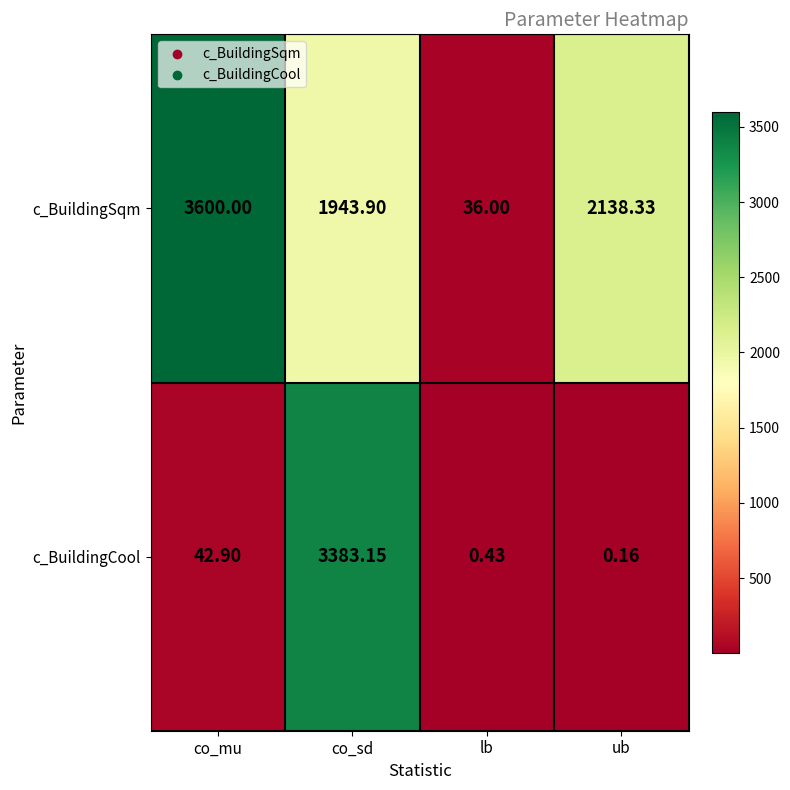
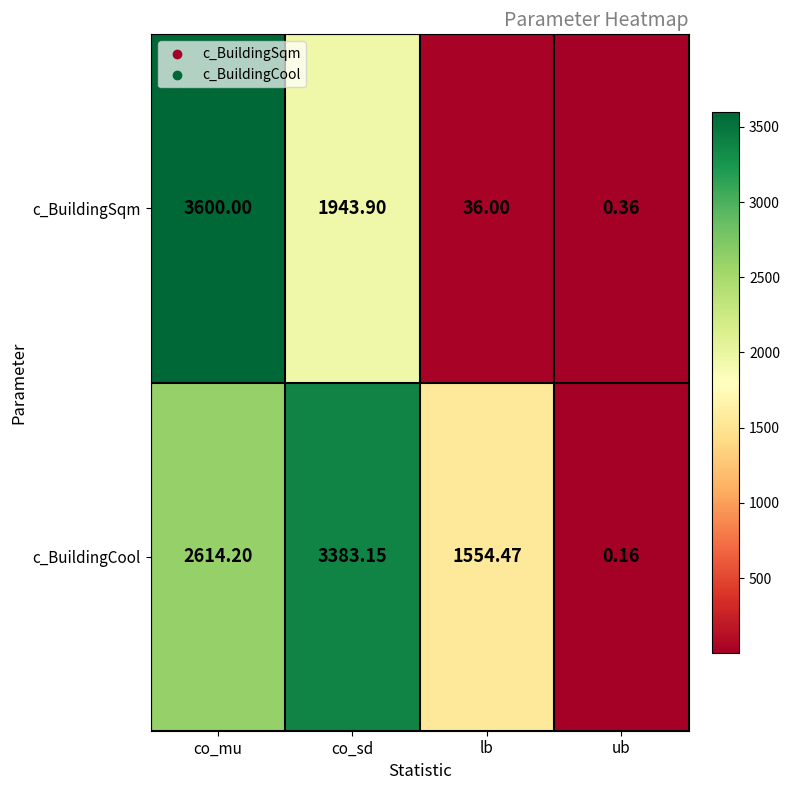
  {
    "c_BuildingSqm": {
      "co_mu": 3600.00,
      "co_sd": 1943.90,
      "lb": 36.00,
-     "ub": 2138.33
+     "ub": 0.36
    },
    "c_BuildingCool": {
-     "co_mu": 42.90,
+     "co_mu": 2614.20,
      "co_sd": 3383.15,
-     "lb": 0.43,
+     "lb": 1554.47,
      "ub": 0.16
    }
  }
